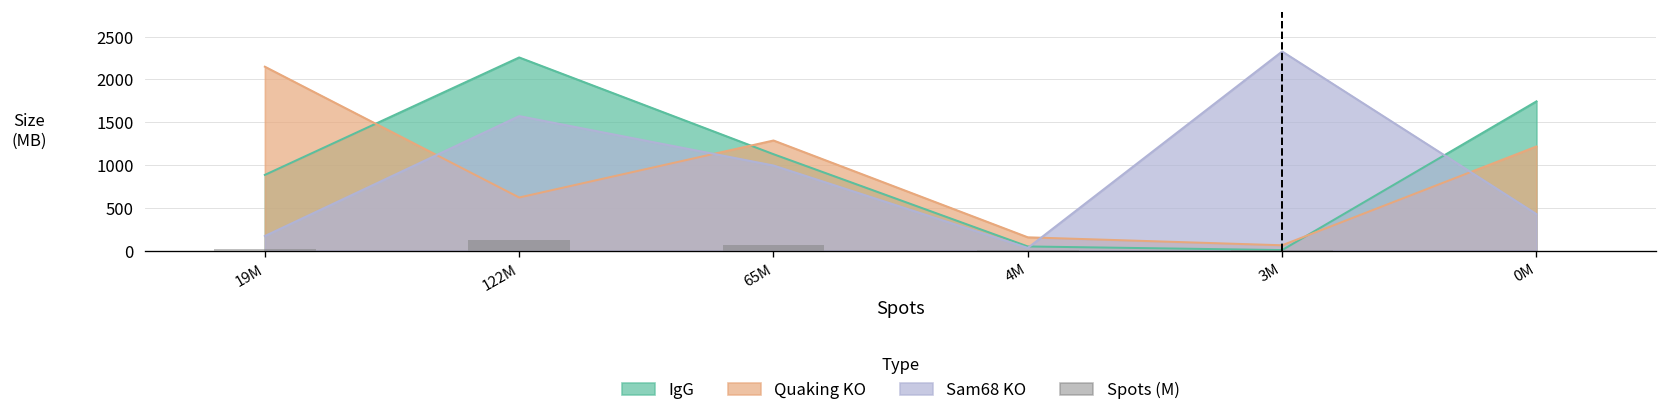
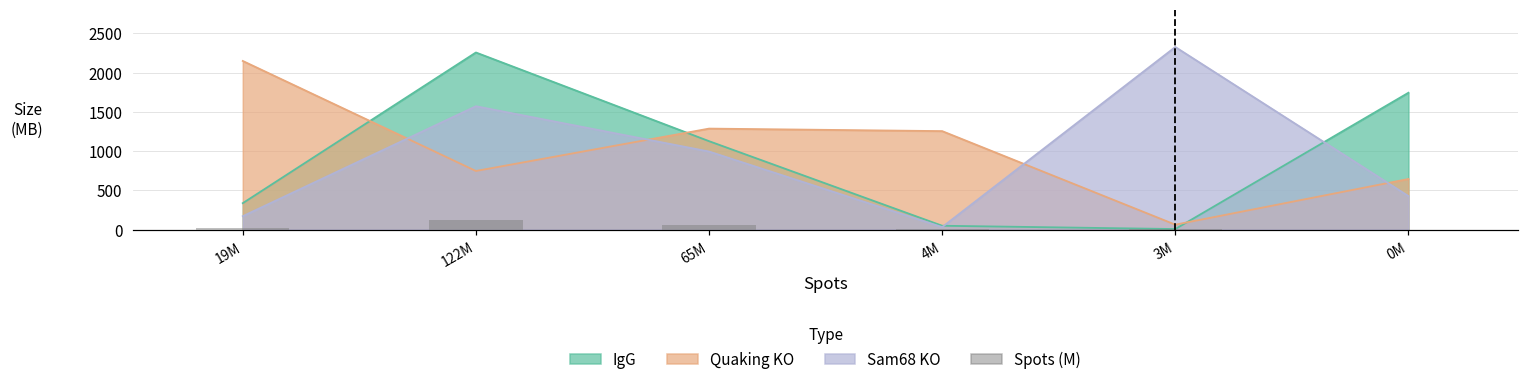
  {
    "IgG": {
-     "19M": 900,
+     "19M": 300,
      "122M": 2300,
      "65M": 1100,
      "3M": 0,
      "0M": 1700
    },
    "Quaking KO": {
      "19M": 2100,
-     "122M": 600,
+     "122M": 700,
      "65M": 1300,
-     "4M": 200,
+     "4M": 1300,
      "3M": 100,
-     "0M": 1200
+     "0M": 600
    }
  }
